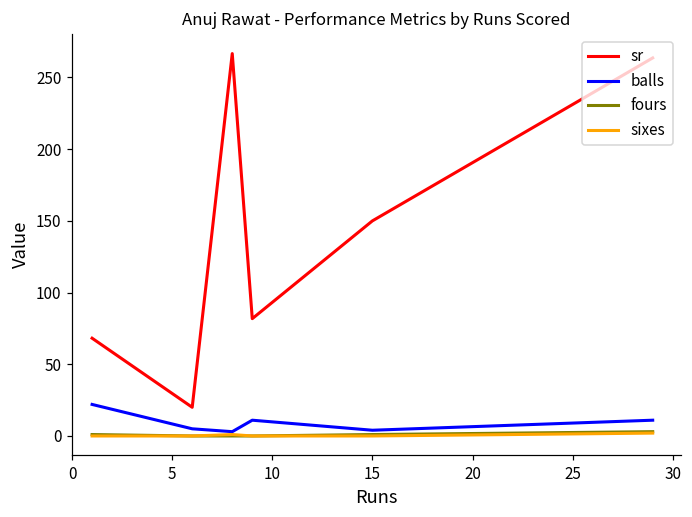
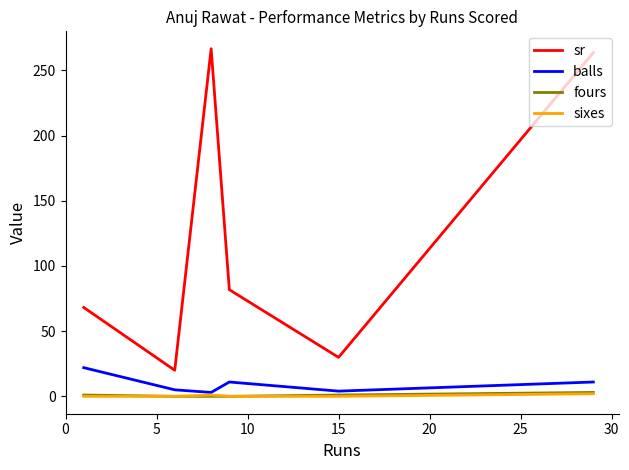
  {
    "sr": {
-     "15": 150
+     "15": 30
    },
    "balls": {
      "15": 4
    }
  }
